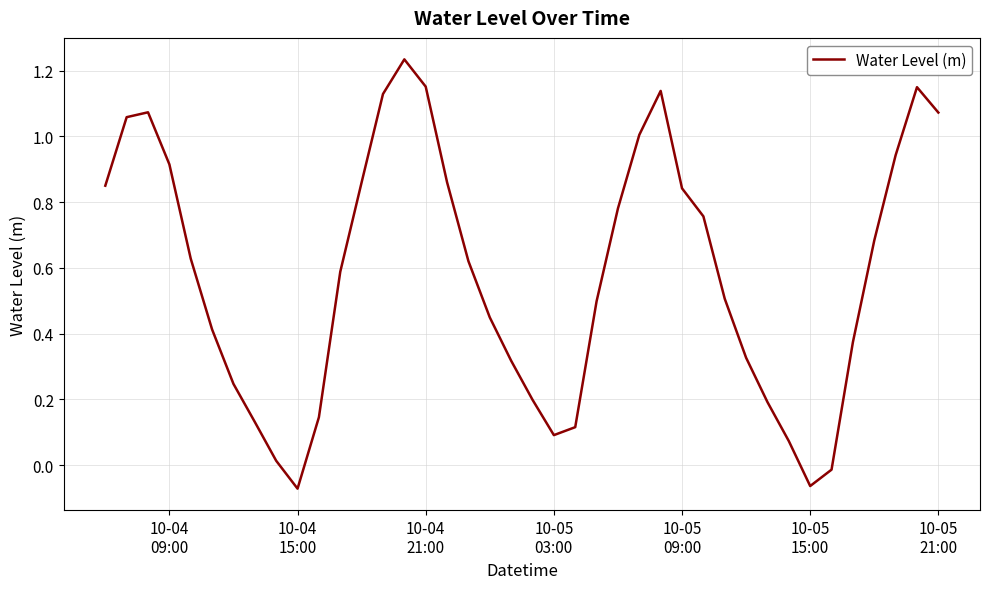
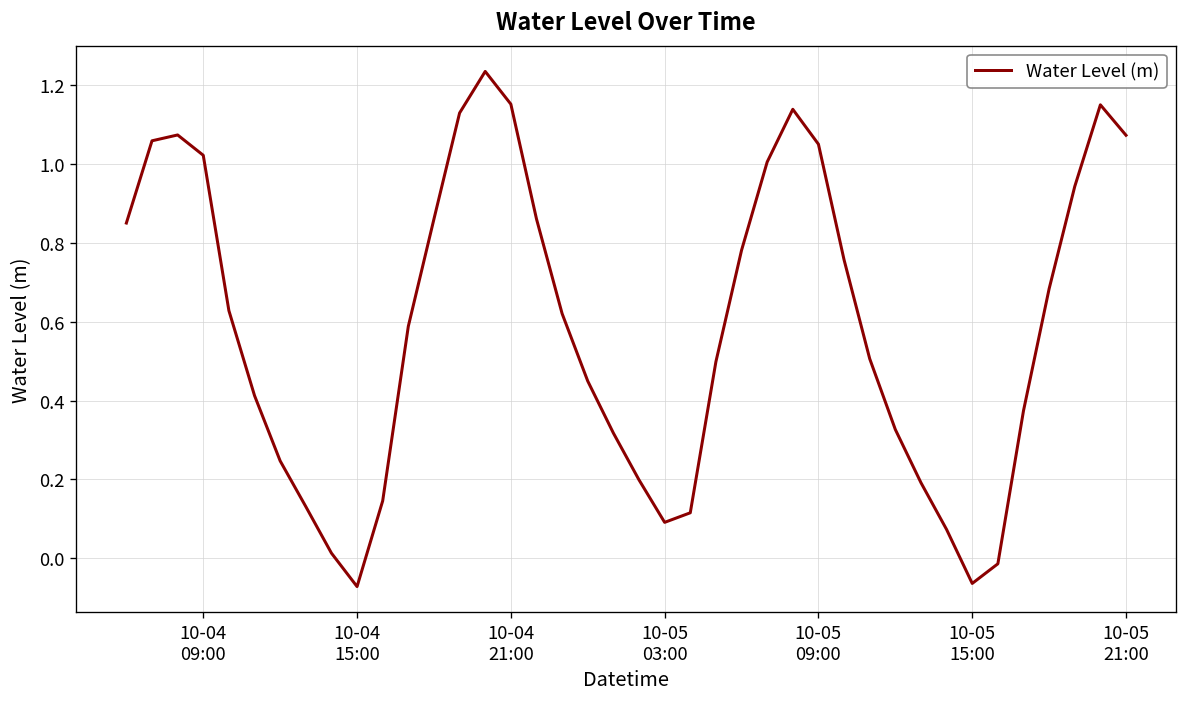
  {
-   "10-04 09:00": 0.91,
+   "10-04 09:00": 1.02,
    "10-04 15:00": -0.07,
    "10-04 21:00": 1.15,
    "10-05 03:00": 0.09,
-   "10-05 09:00": 0.84,
+   "10-05 09:00": 1.05,
    "10-05 15:00": -0.06,
    "10-05 21:00": 1.07
  }
